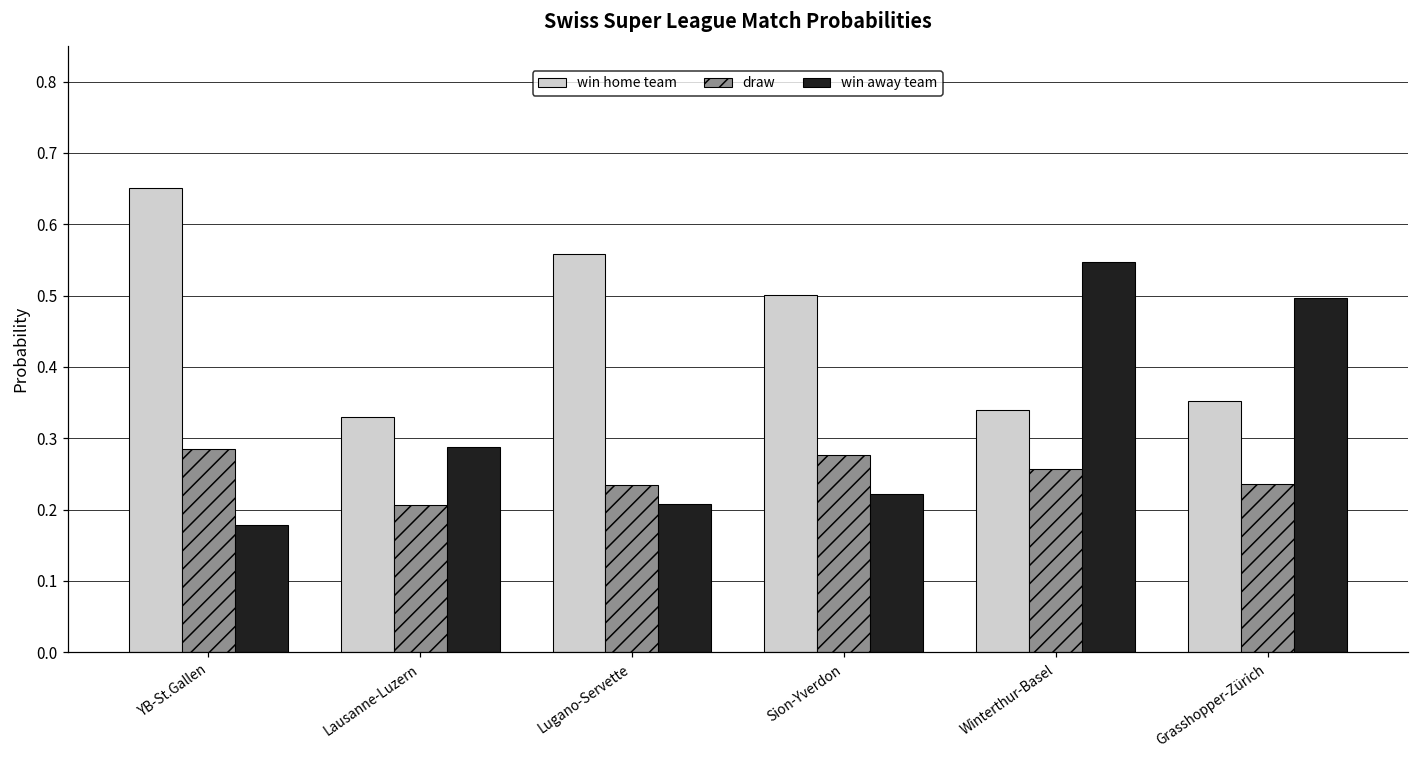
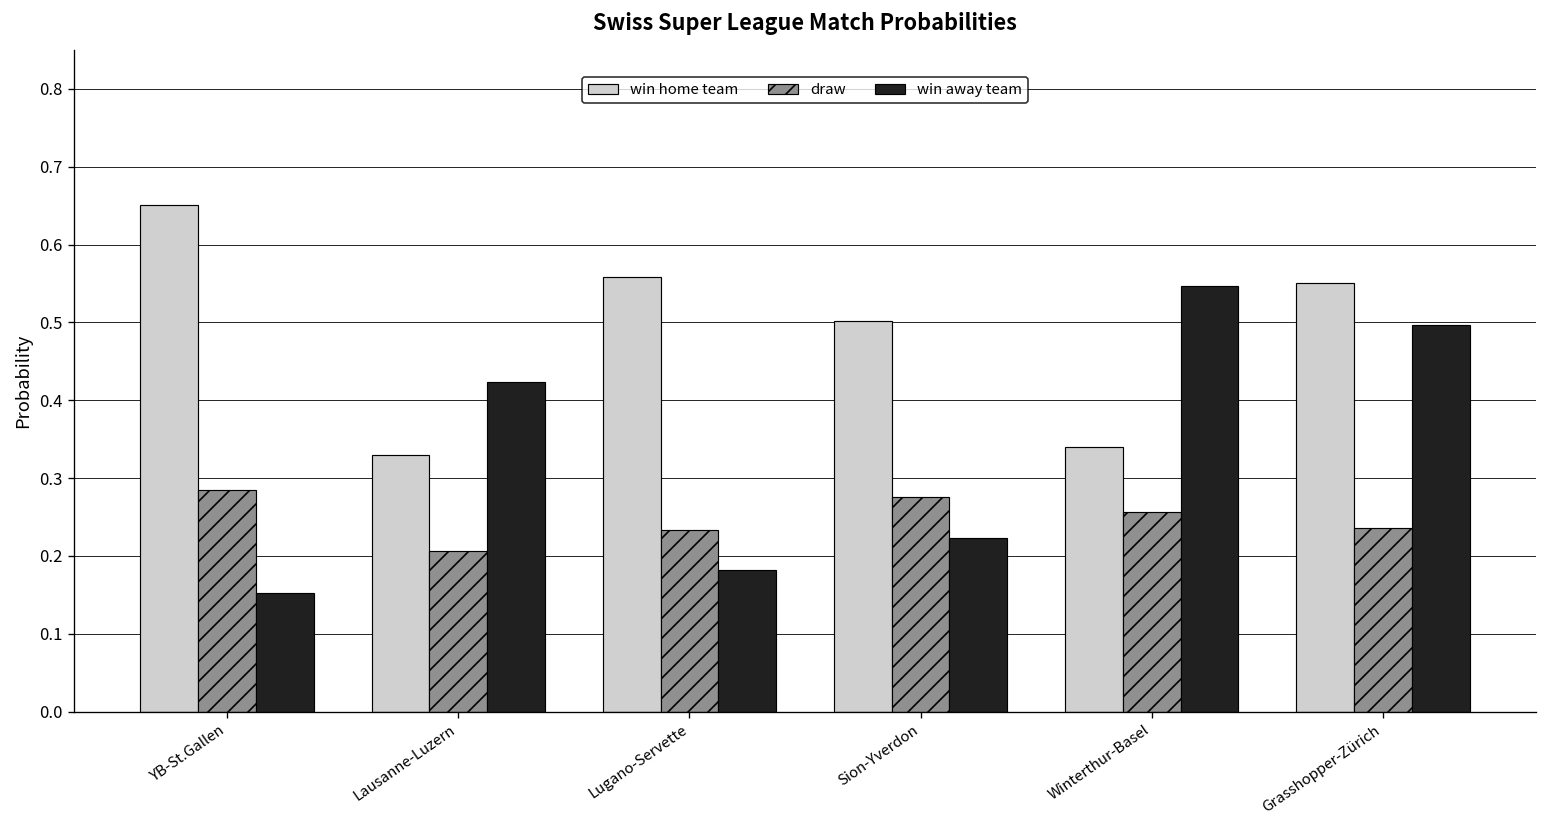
  {
    "win home team": {
      "YB-St.Gallen": 0.65,
      "Lausanne-Luzern": 0.33,
      "Lugano-Servette": 0.56,
      "Sion-Yverdon": 0.50,
      "Winterthur-Basel": 0.34,
-     "Grasshopper-Zürich": 0.35
+     "Grasshopper-Zürich": 0.55
    },
    "draw": {
      "YB-St.Gallen": 0.28,
      "Lausanne-Luzern": 0.21,
      "Lugano-Servette": 0.23,
      "Sion-Yverdon": 0.28,
      "Winterthur-Basel": 0.26,
      "Grasshopper-Zürich": 0.24
    },
    "win away team": {
-     "YB-St.Gallen": 0.18,
-     "Lausanne-Luzern": 0.29,
-     "Lugano-Servette": 0.21,
+     "YB-St.Gallen": 0.15,
+     "Lausanne-Luzern": 0.42,
+     "Lugano-Servette": 0.18,
      "Sion-Yverdon": 0.22,
      "Winterthur-Basel": 0.55,
      "Grasshopper-Zürich": 0.50
    }
  }
